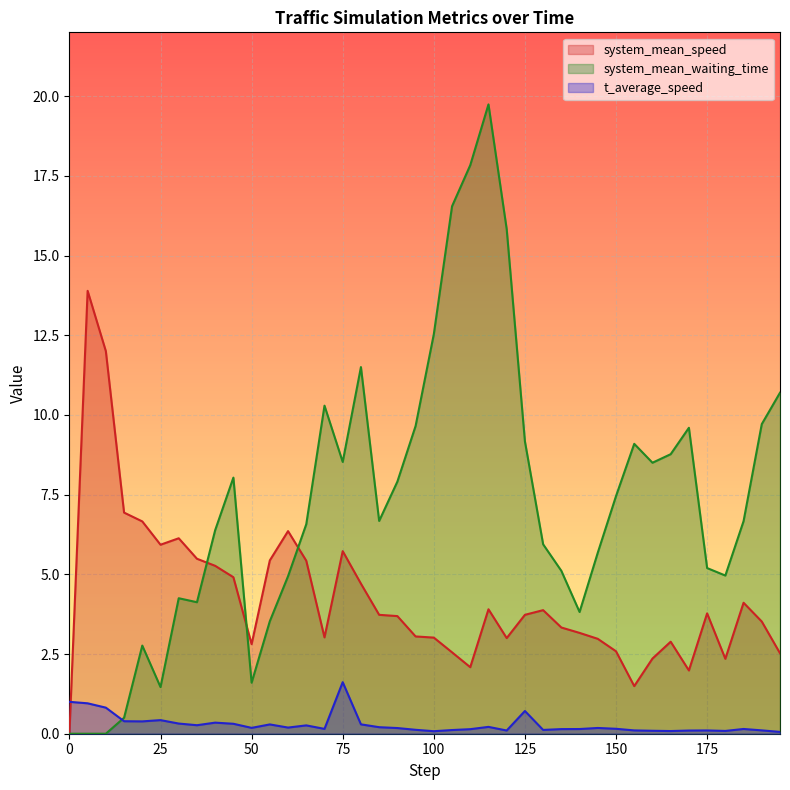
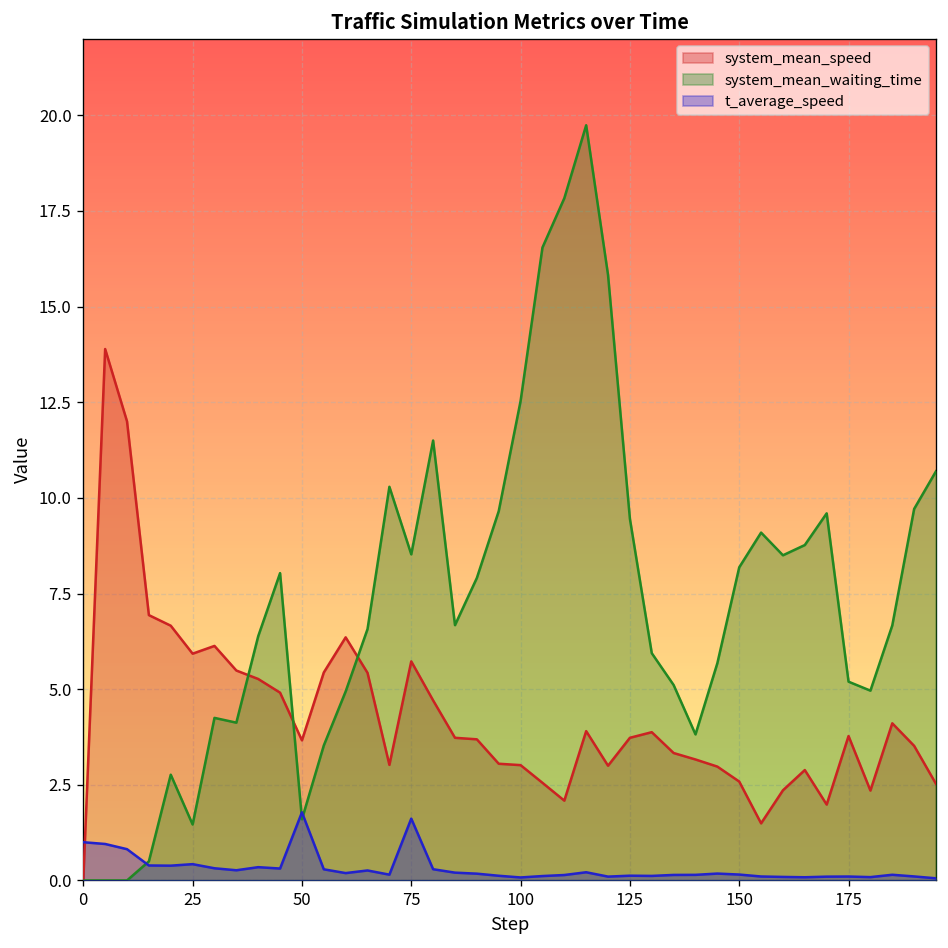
  {
    "system_mean_speed": {
      "25": 5.9,
-     "50": 2.8,
+     "50": 3.7,
      "75": 5.7,
      "100": 3.0,
      "125": 3.7,
      "150": 2.6,
      "175": 3.8
    },
    "system_mean_waiting_time": {
      "25": 1.5,
      "50": 1.6,
      "75": 8.5,
      "100": 12.5,
-     "125": 9.2,
-     "150": 7.5,
+     "125": 9.5,
+     "150": 8.2,
      "175": 5.2
    },
    "t_average_speed": {
      "0": 1.0,
      "25": 0.4,
-     "50": 0.2,
+     "50": 1.8,
      "75": 1.6,
      "100": 0.1,
-     "125": 0.7,
+     "125": 0.1,
      "150": 0.2,
      "175": 0.1
    }
  }
